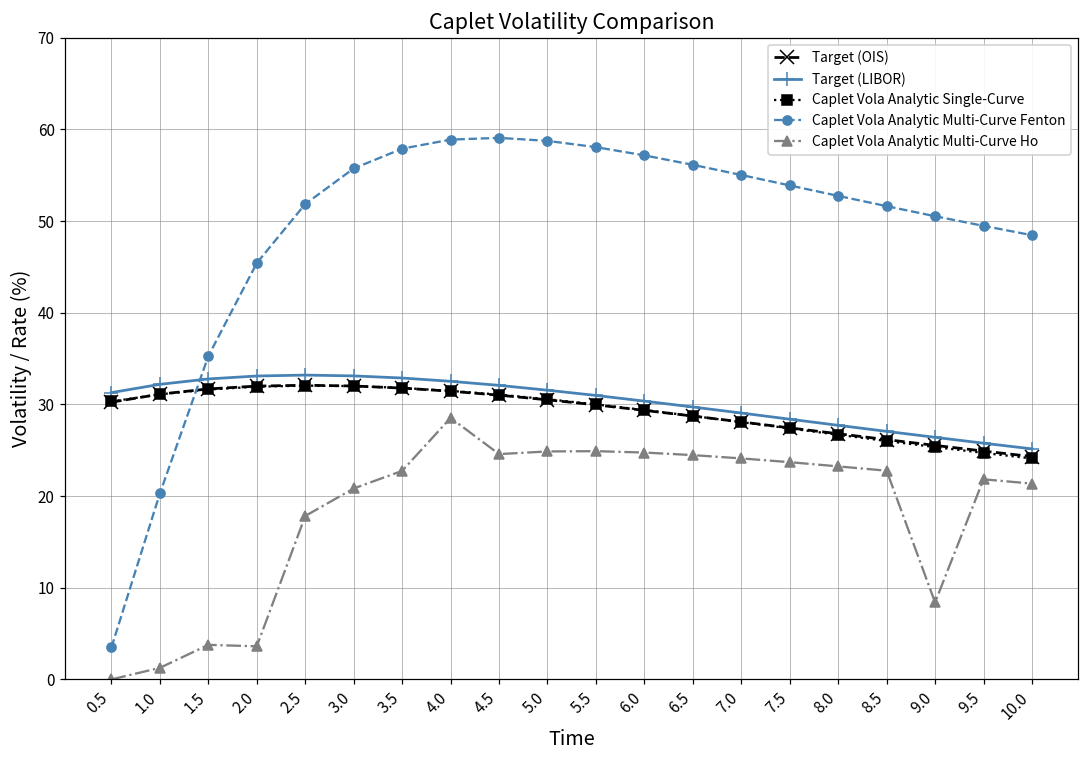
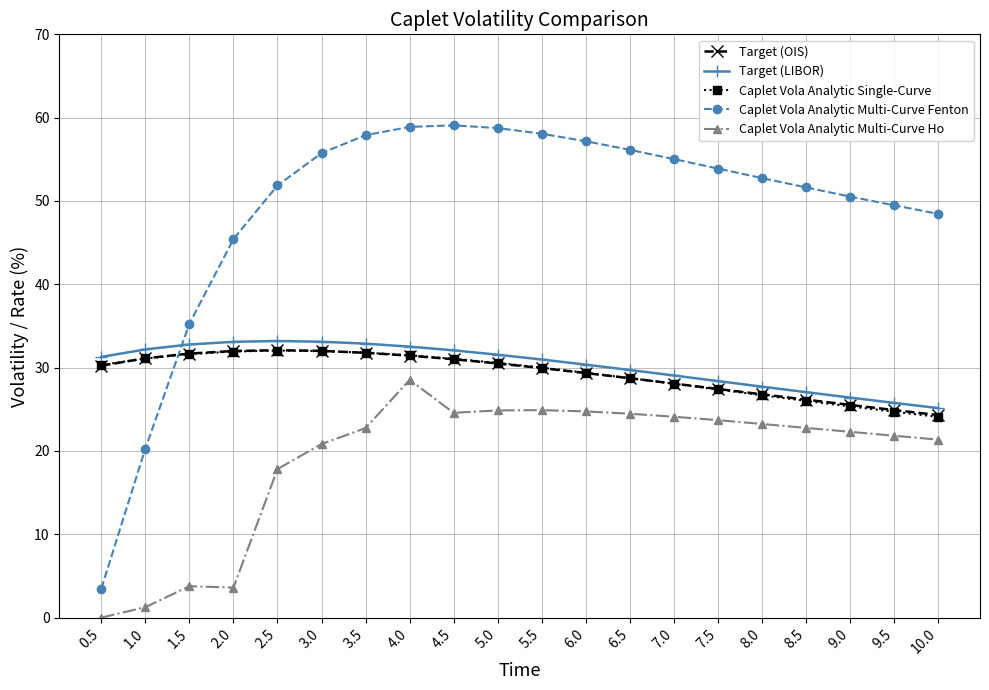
  {
    "Caplet Vola Analytic Multi-Curve Ho": {
      "0.5": 0,
      "1.0": 1,
      "1.5": 4,
      "2.0": 4,
      "2.5": 18,
      "3.0": 21,
      "3.5": 23,
      "4.0": 29,
      "4.5": 25,
      "5.0": 25,
      "5.5": 25,
      "6.0": 25,
      "6.5": 24,
      "7.0": 24,
      "7.5": 24,
      "8.0": 23,
      "8.5": 23,
-     "9.0": 8,
+     "9.0": 22,
      "9.5": 22,
      "10.0": 21
    }
  }
